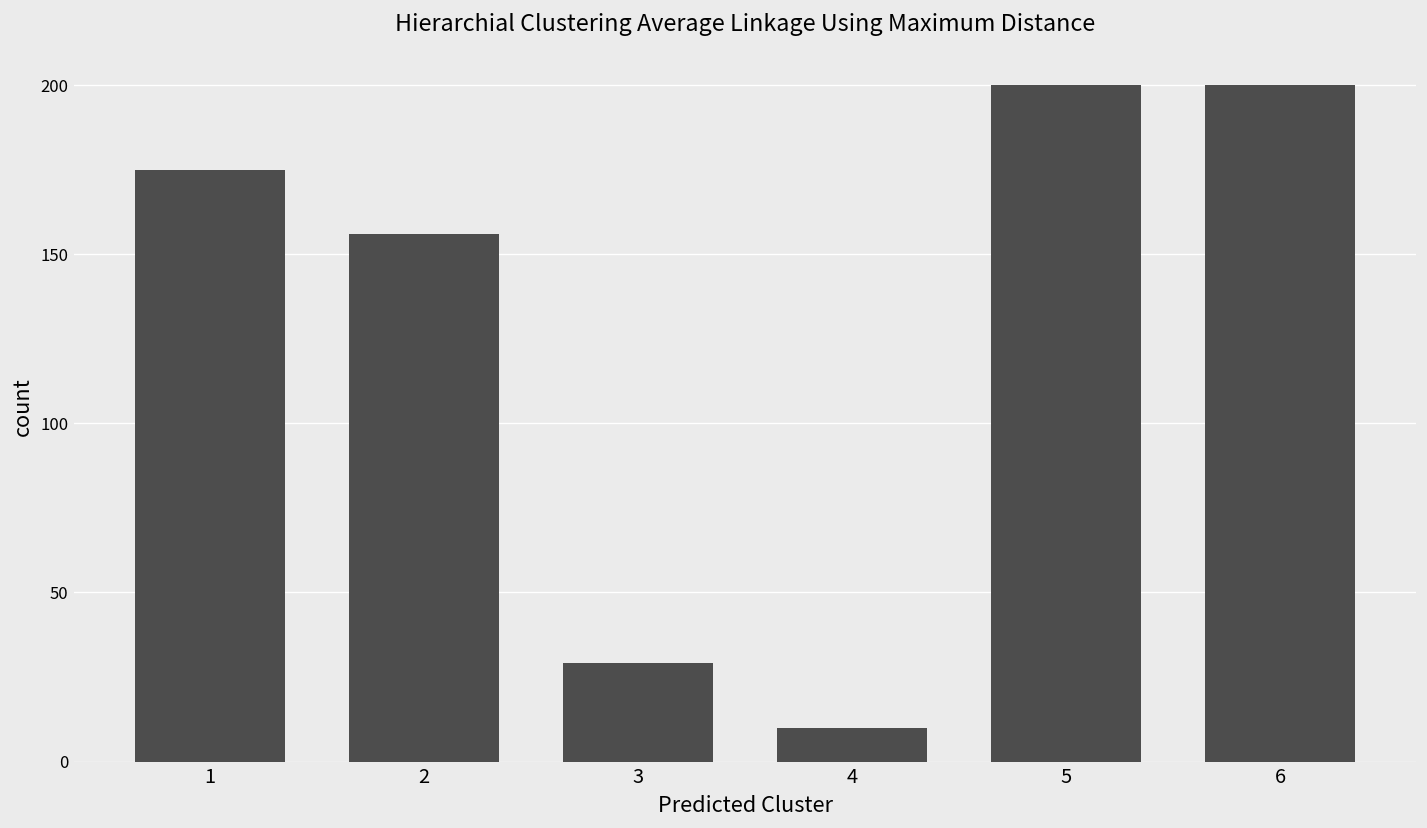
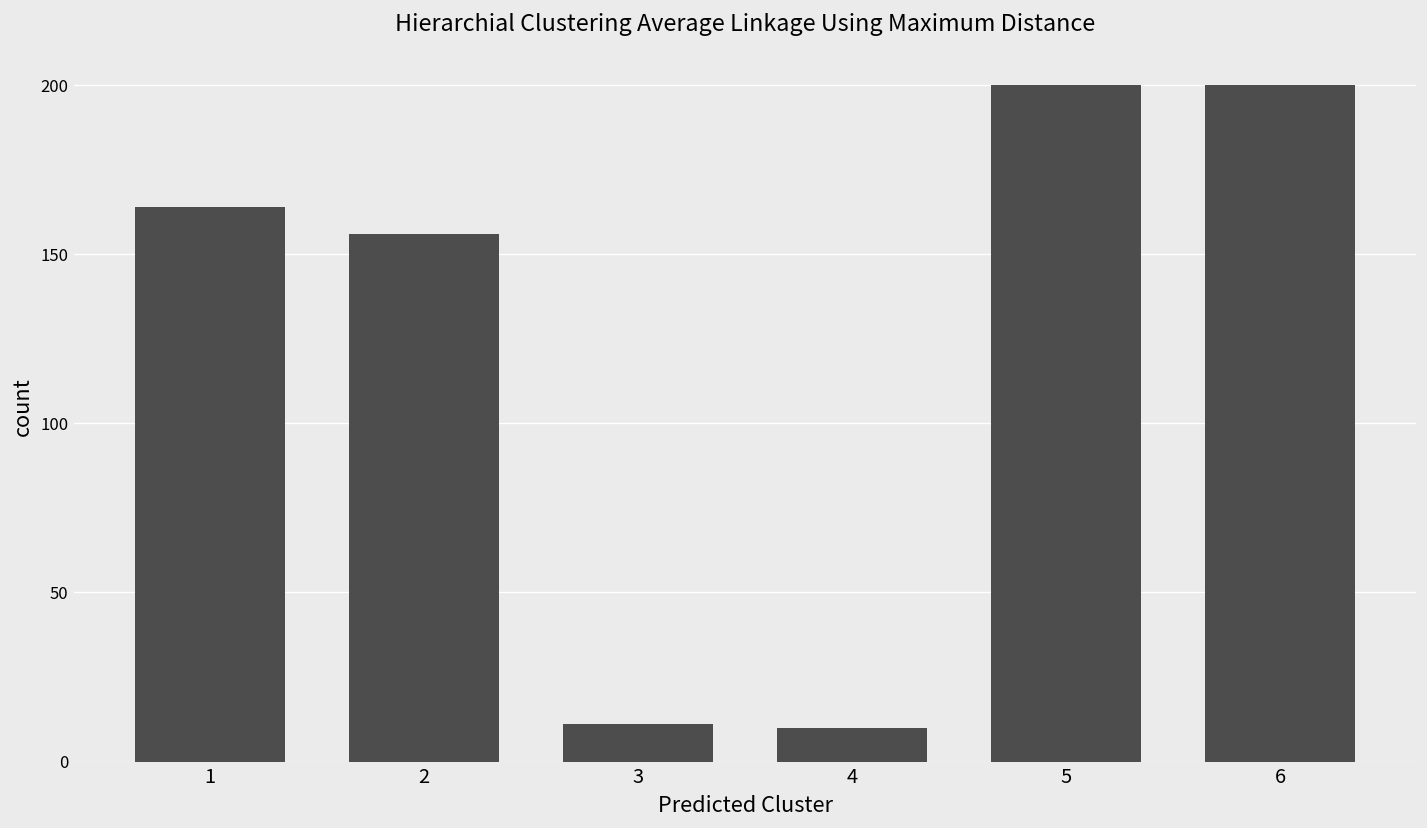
  {
-   "1": 175,
+   "1": 164,
    "2": 156,
-   "3": 29,
+   "3": 11,
    "4": 10,
    "5": 200,
    "6": 200
  }
